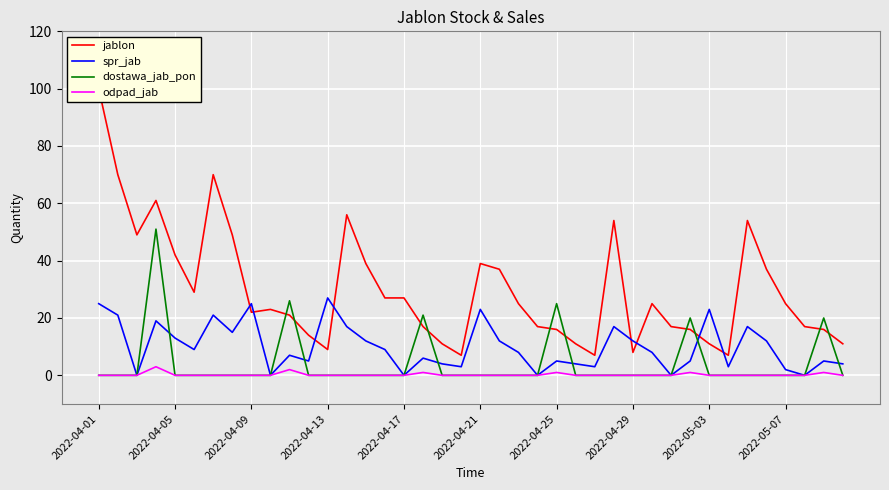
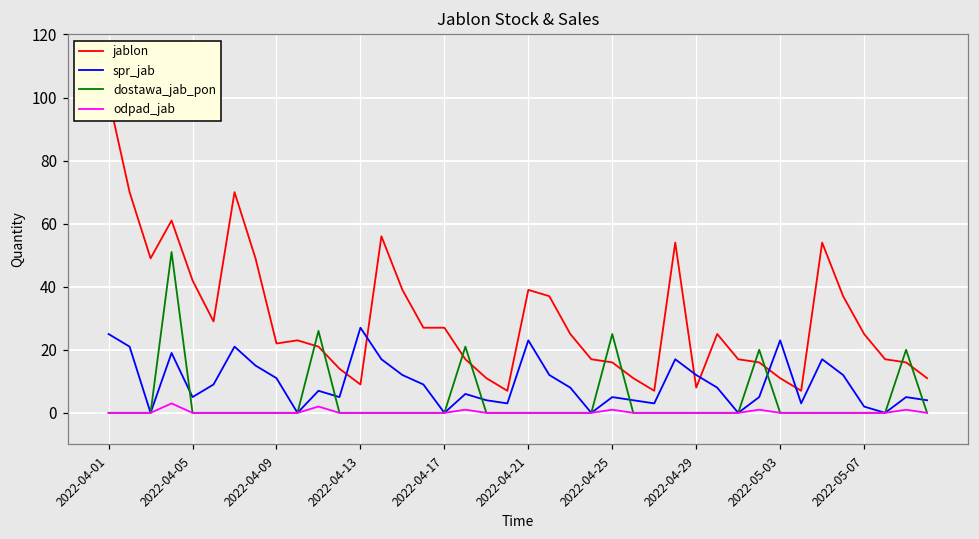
  {
    "jablon": {
      "2022-04-05": 42,
      "2022-04-09": 22,
      "2022-04-13": 9,
      "2022-04-17": 27,
      "2022-04-21": 39,
      "2022-04-25": 16,
      "2022-04-29": 8,
      "2022-05-03": 11,
      "2022-05-07": 25
    },
    "spr_jab": {
      "2022-04-01": 25,
-     "2022-04-05": 13,
-     "2022-04-09": 25,
+     "2022-04-05": 5,
+     "2022-04-09": 11,
      "2022-04-13": 27,
      "2022-04-21": 23,
      "2022-04-25": 5,
      "2022-04-29": 12,
      "2022-05-03": 23,
      "2022-05-07": 2
    },
    "dostawa_jab_pon": {
      "2022-04-25": 25
    },
    "odpad_jab": {
      "2022-04-25": 1
    }
  }
